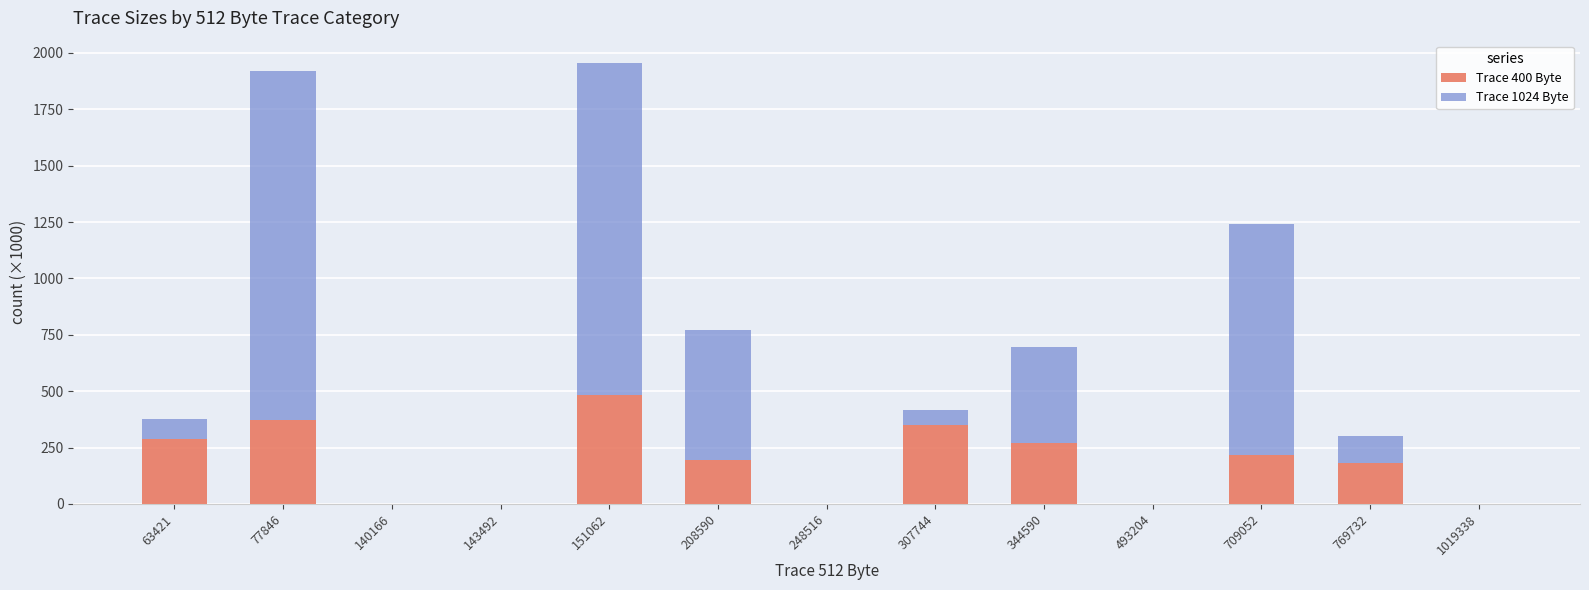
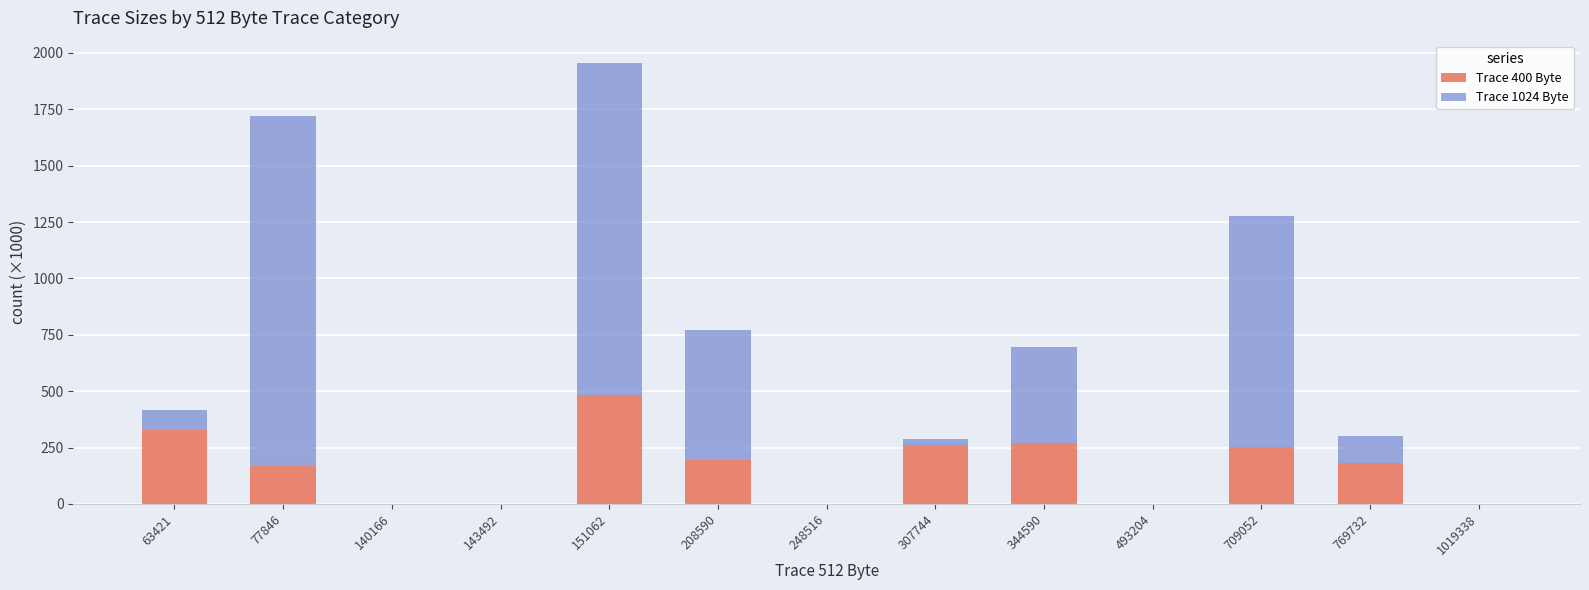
  {
    "Trace 400 Byte": {
-     "63421": 290,
-     "77846": 370,
+     "63421": 330,
+     "77846": 170,
      "140166": 0,
      "143492": 0,
      "151062": 480,
      "208590": 200,
      "248516": 0,
-     "307744": 350,
+     "307744": 260,
      "344590": 270,
      "493204": 0,
-     "709052": 220,
+     "709052": 250,
      "769732": 180,
      "1019338": 0
    },
    "Trace 1024 Byte": {
      "63421": 90,
      "77846": 1550,
      "140166": 0,
      "143492": 0,
      "151062": 1470,
      "208590": 570,
      "248516": 0,
-     "307744": 70,
+     "307744": 30,
      "344590": 430,
      "493204": 0,
      "709052": 1020,
      "769732": 120,
      "1019338": 0
    }
  }
